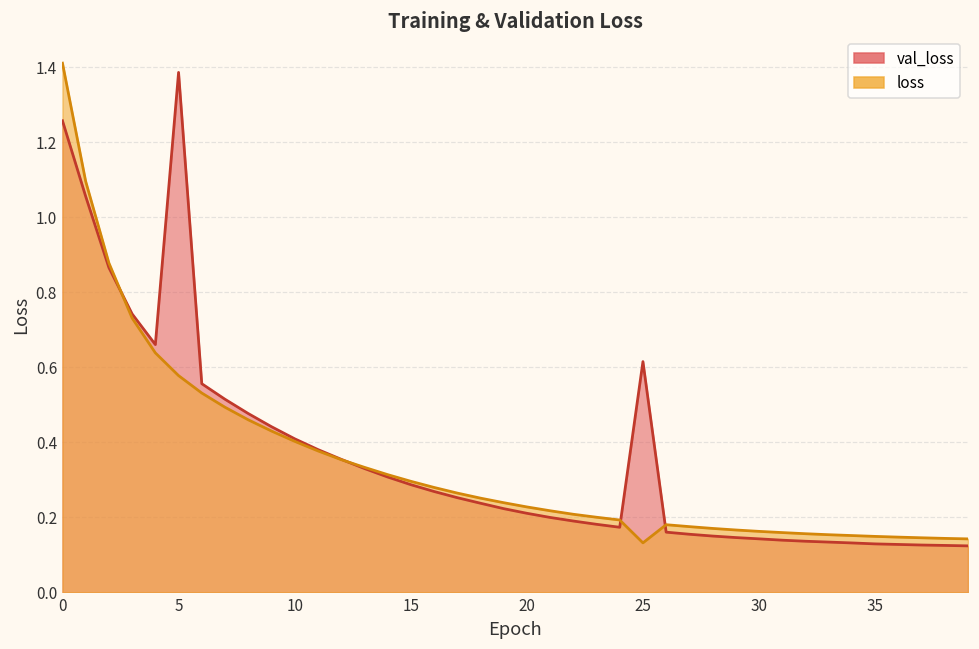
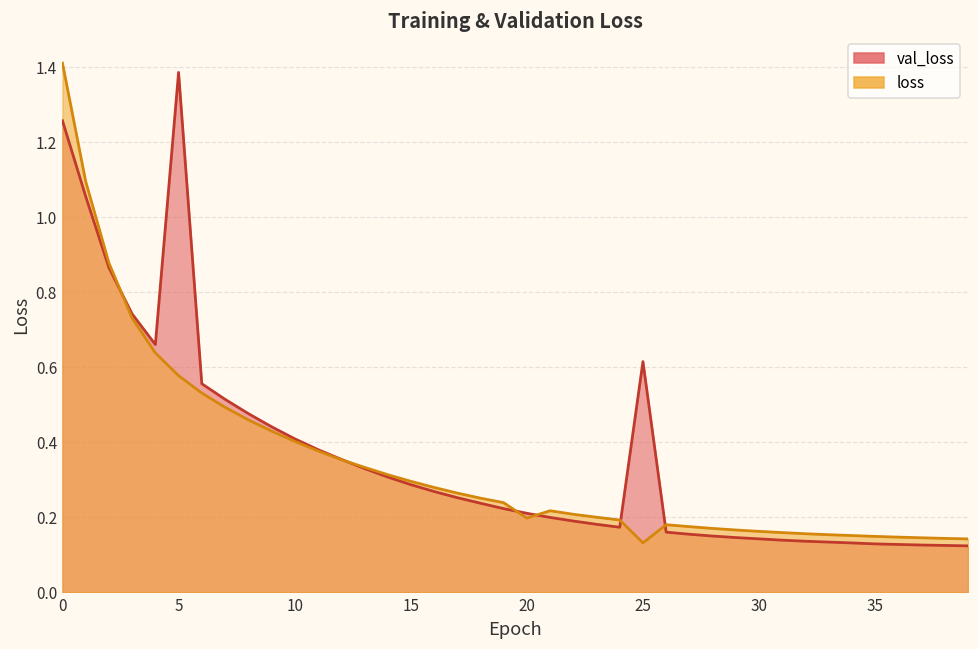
  {
    "val_loss": {
      "0": 1.26,
      "5": 1.39,
      "15": 0.29,
      "20": 0.21,
      "25": 0.62,
      "30": 0.14,
      "35": 0.13
    },
    "loss": {
      "0": 1.41,
      "5": 0.58,
      "15": 0.30,
-     "20": 0.23,
+     "20": 0.20,
      "25": 0.13,
      "30": 0.16,
      "35": 0.15
    }
  }
